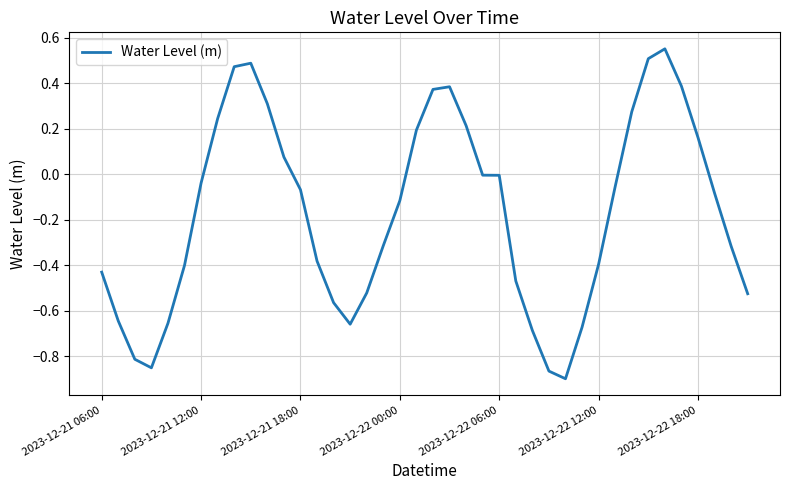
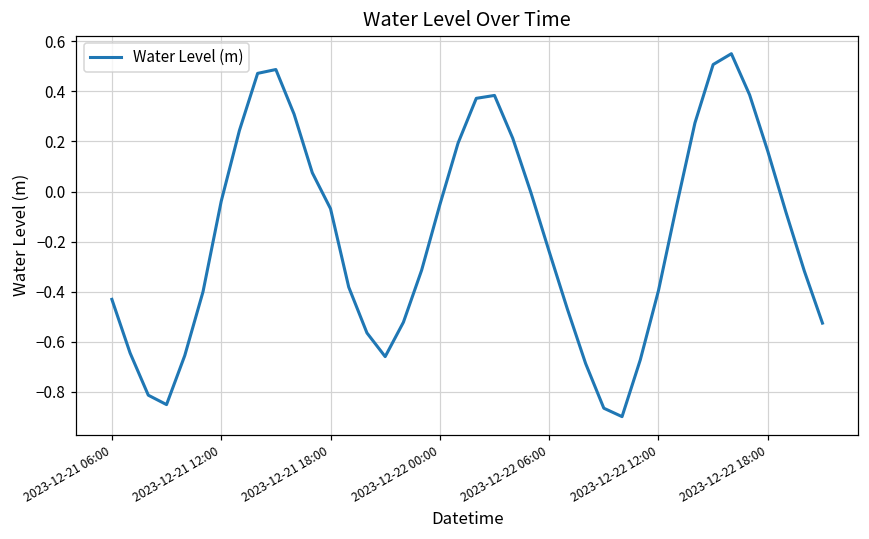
  {
    "2023-12-21 06:00": -0.43,
    "2023-12-21 12:00": -0.04,
    "2023-12-21 18:00": -0.07,
-   "2023-12-22 00:00": -0.12,
-   "2023-12-22 06:00": -0.01,
+   "2023-12-22 00:00": -0.05,
+   "2023-12-22 06:00": -0.24,
    "2023-12-22 12:00": -0.40,
    "2023-12-22 18:00": 0.16
  }
